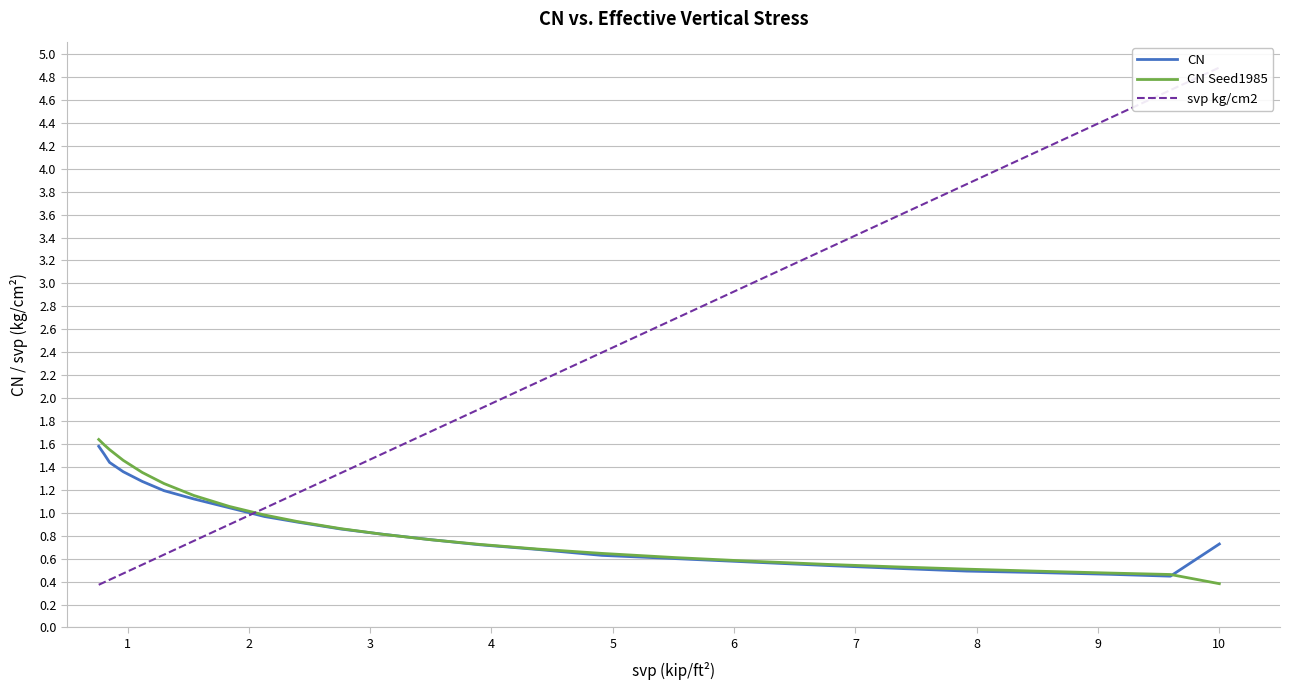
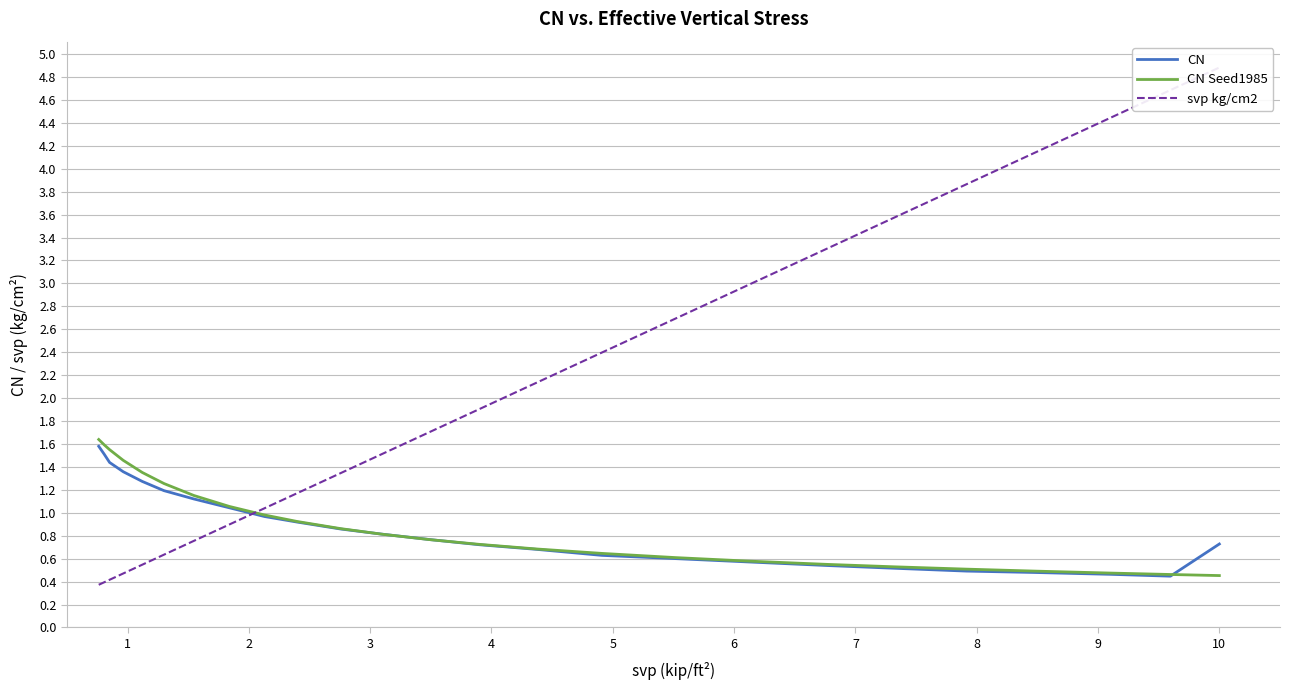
  {
    "CN": {
      "10": 0.73
    },
    "CN Seed1985": {
-     "10": 0.38
+     "10": 0.45
    }
  }
